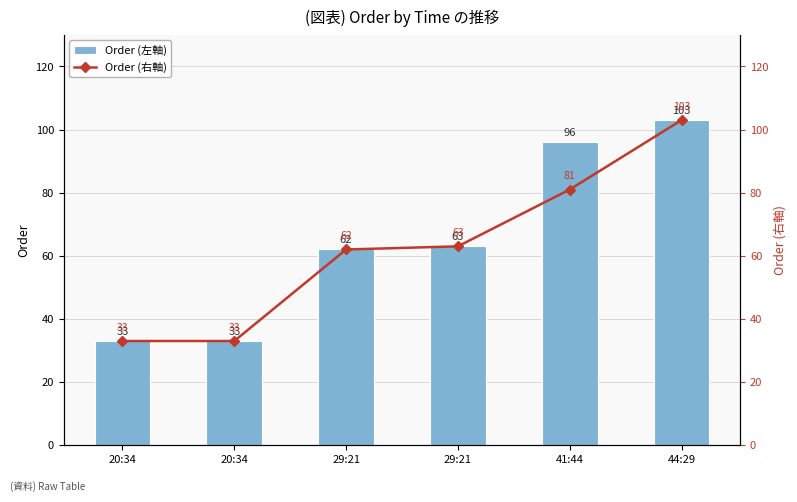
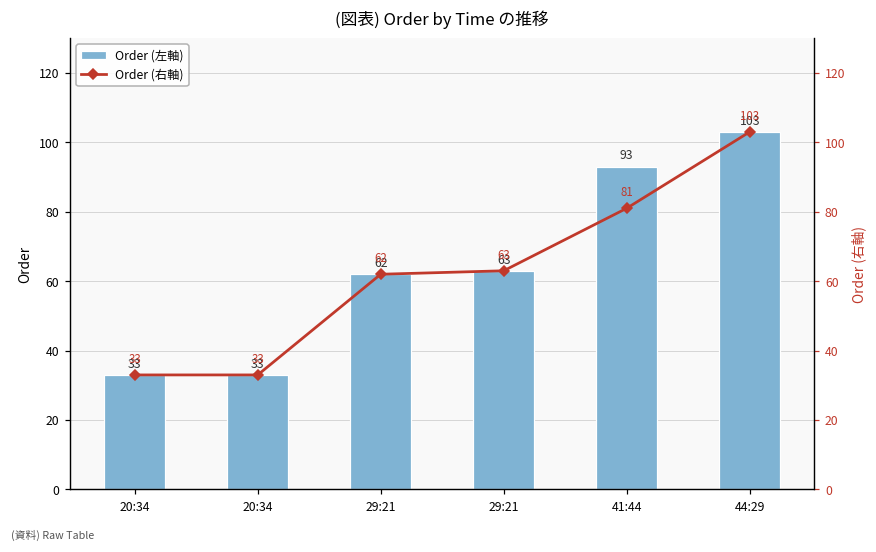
  {
    "Order (左軸)": {
-     "41:44": 96
+     "41:44": 93
    },
    "Order (右軸)": {
      "41:44": 81
    }
  }
